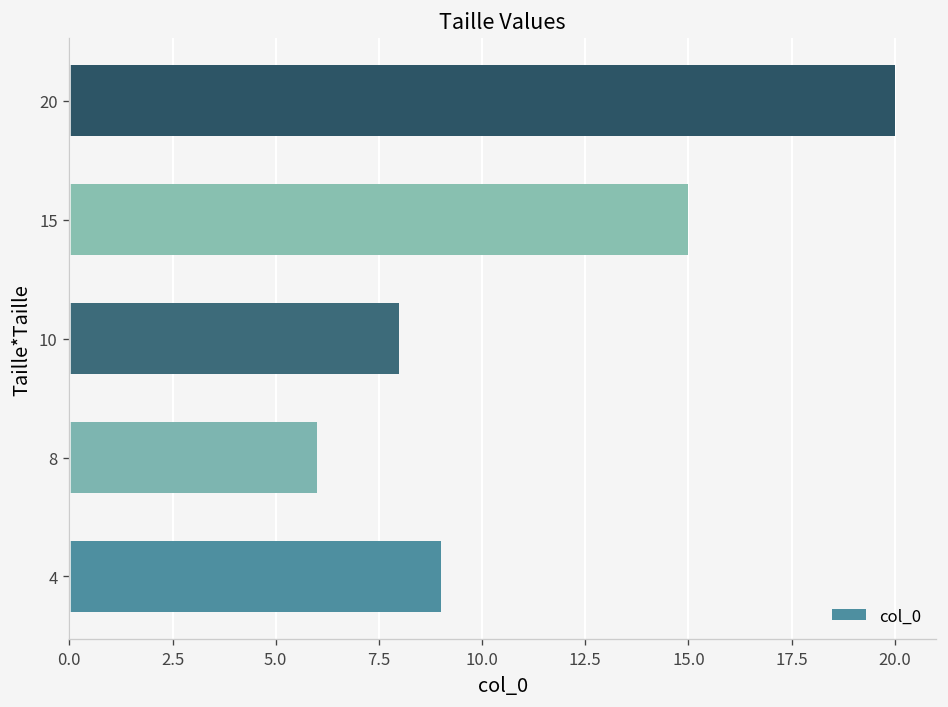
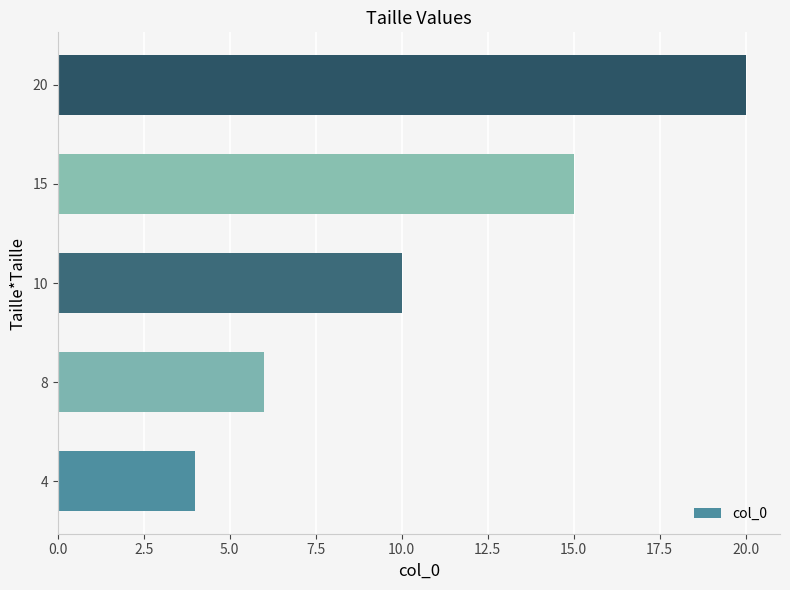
  {
    "20": 20,
    "15": 15,
-   "10": 8,
+   "10": 10,
    "8": 6,
-   "4": 9
+   "4": 4
  }
